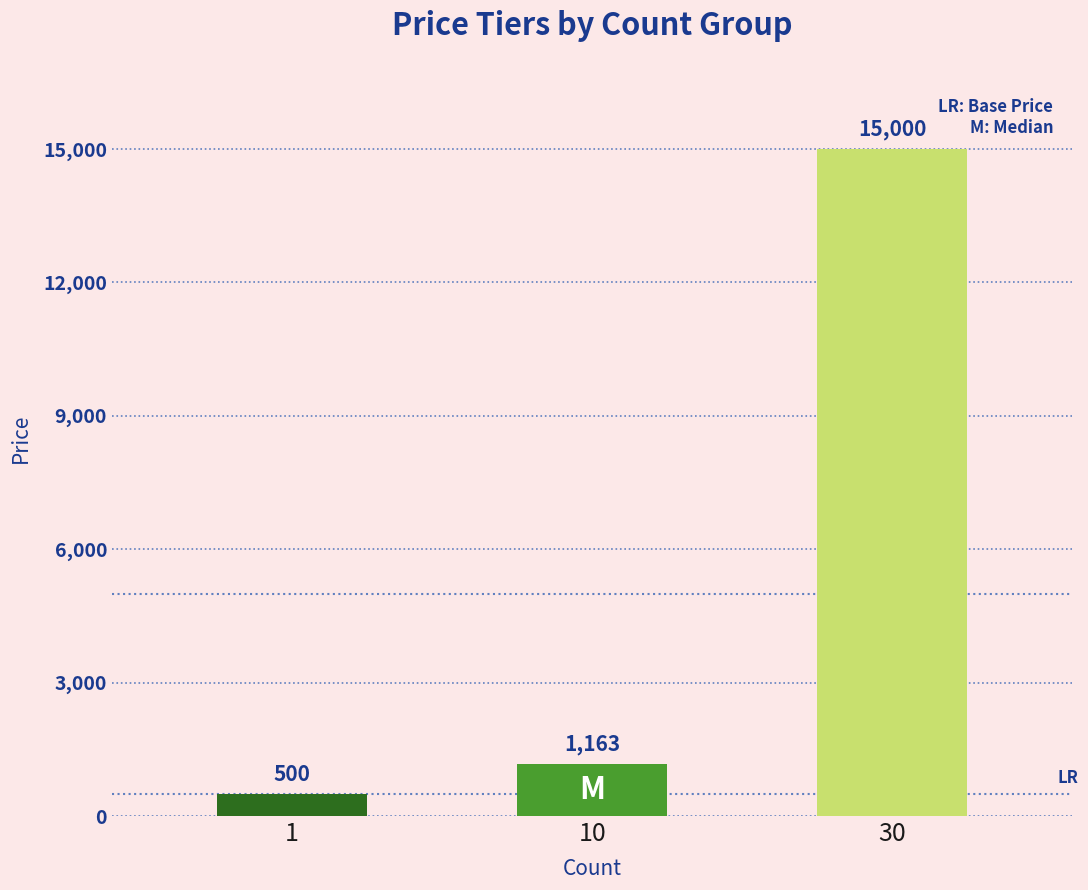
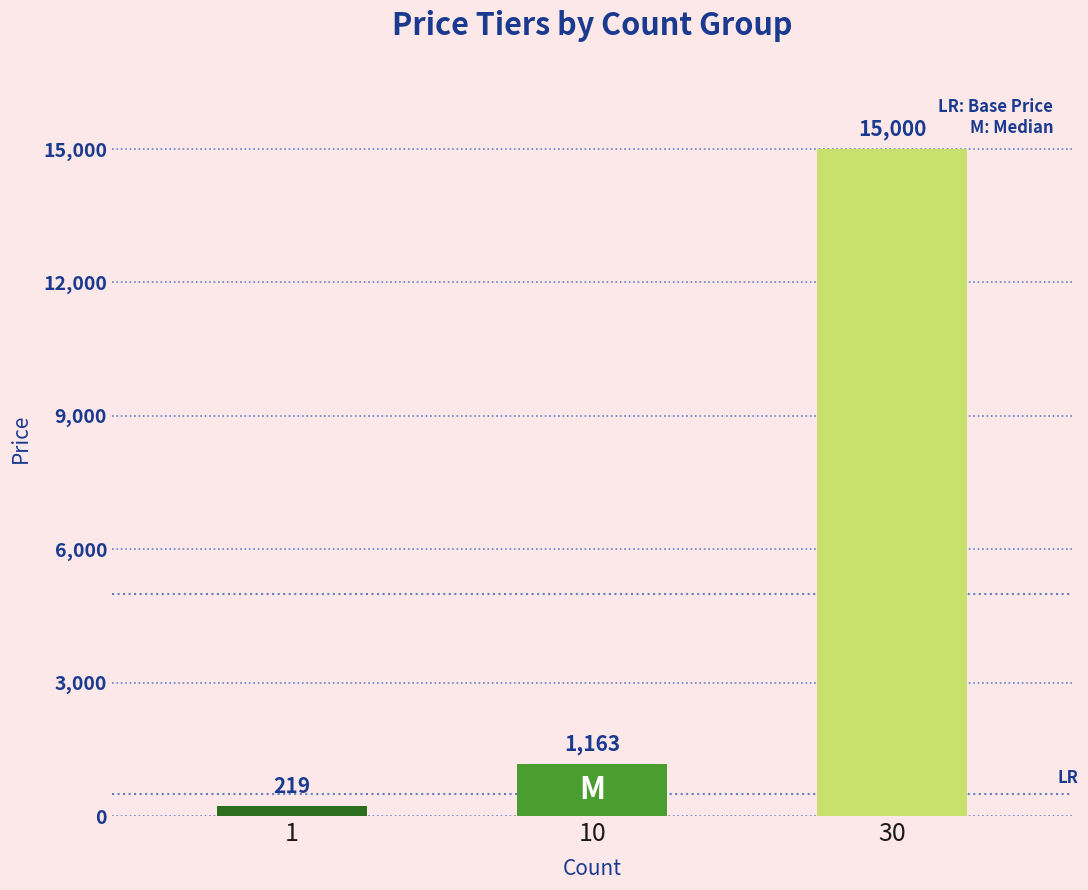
  {
-   "1": "500",
+   "1": "219",
    "10": "1,163",
    "30": "15,000"
  }
